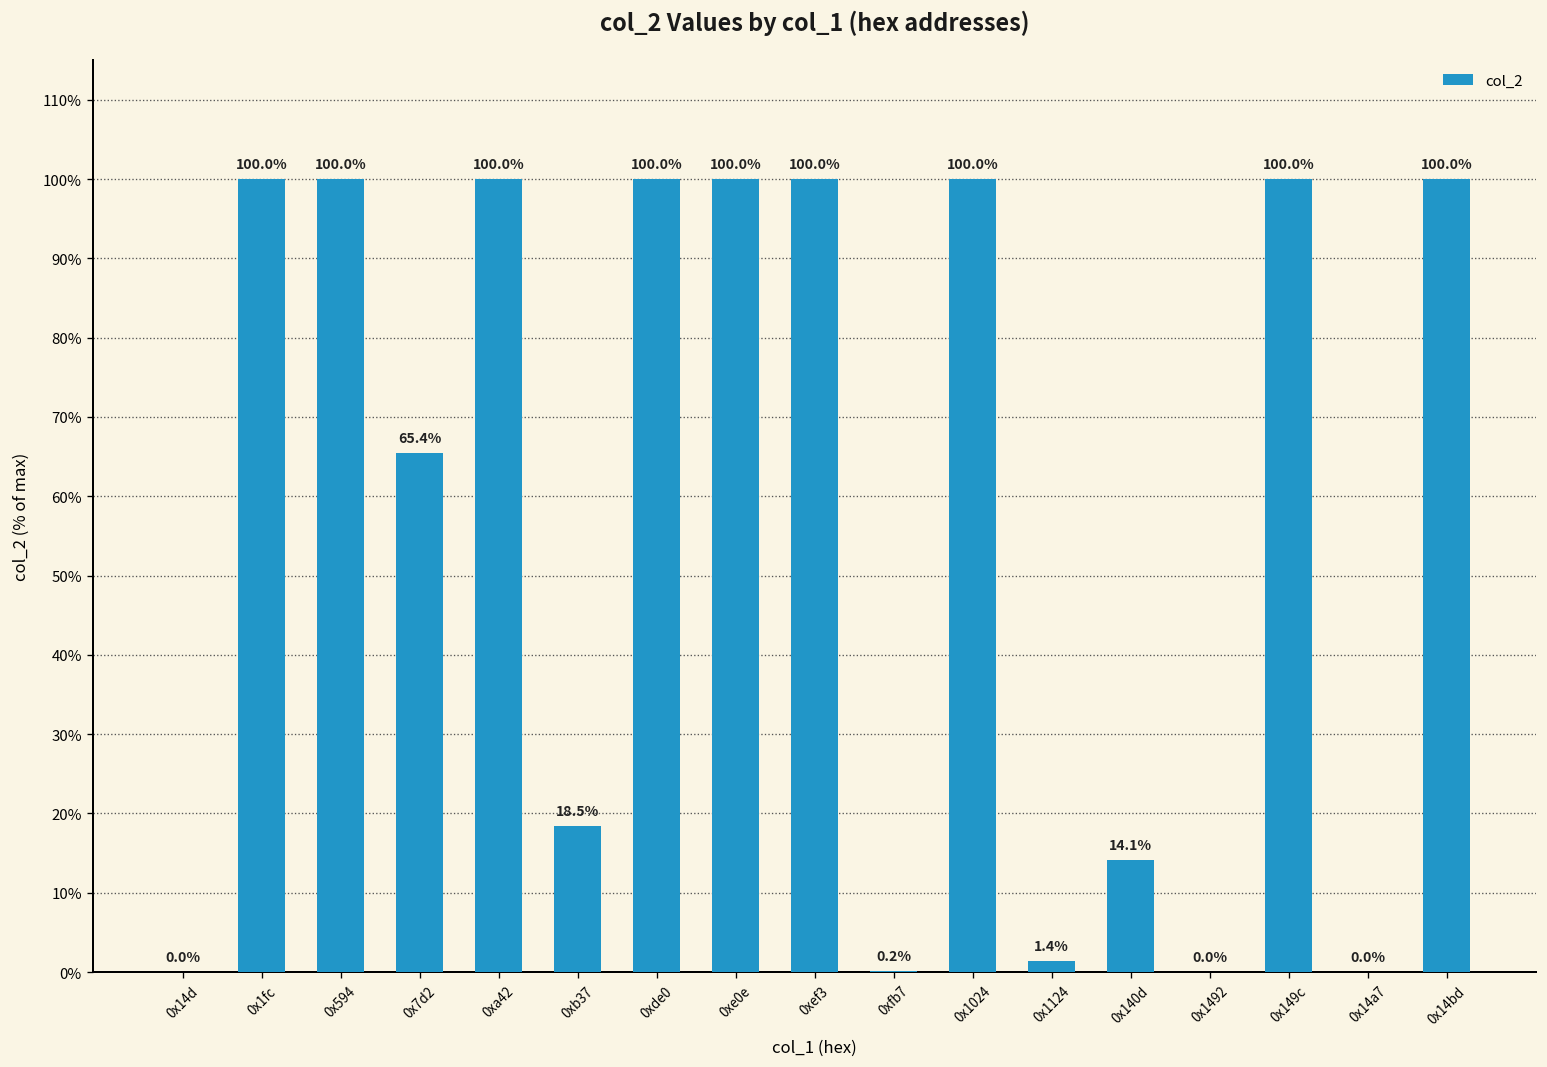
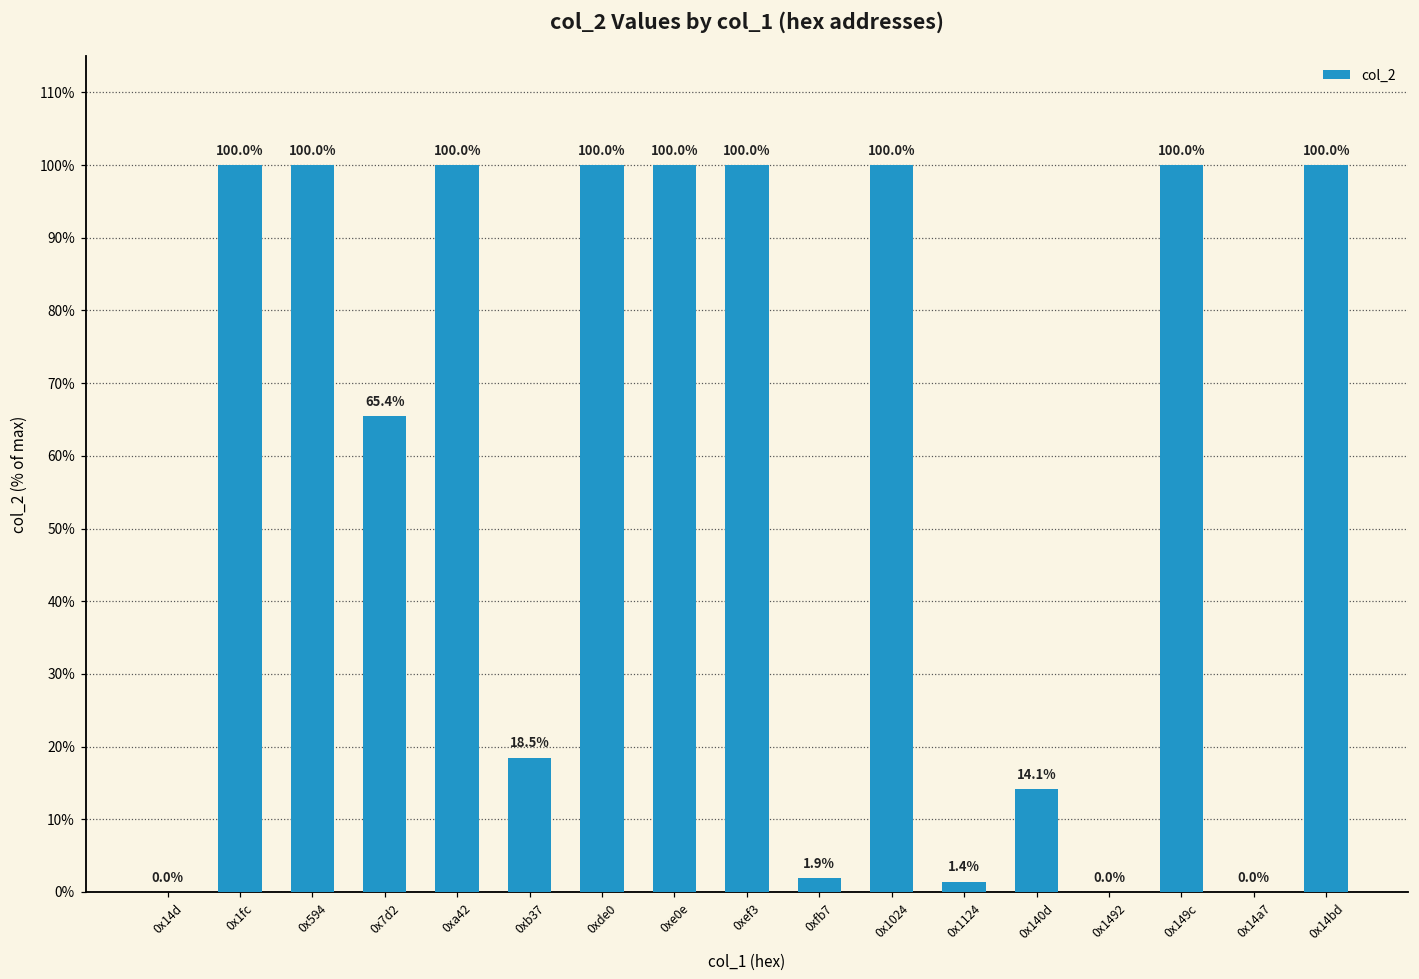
  {
    "0x14d": "0.0%",
    "0x1fc": "100.0%",
    "0x594": "100.0%",
    "0x7d2": "65.4%",
    "0xa42": "100.0%",
    "0xb37": "18.5%",
    "0xde0": "100.0%",
    "0xe0e": "100.0%",
    "0xef3": "100.0%",
-   "0xfb7": "0.2%",
+   "0xfb7": "1.9%",
    "0x1024": "100.0%",
    "0x1124": "1.4%",
    "0x140d": "14.1%",
    "0x1492": "0.0%",
    "0x149c": "100.0%",
    "0x14a7": "0.0%",
    "0x14bd": "100.0%"
  }
